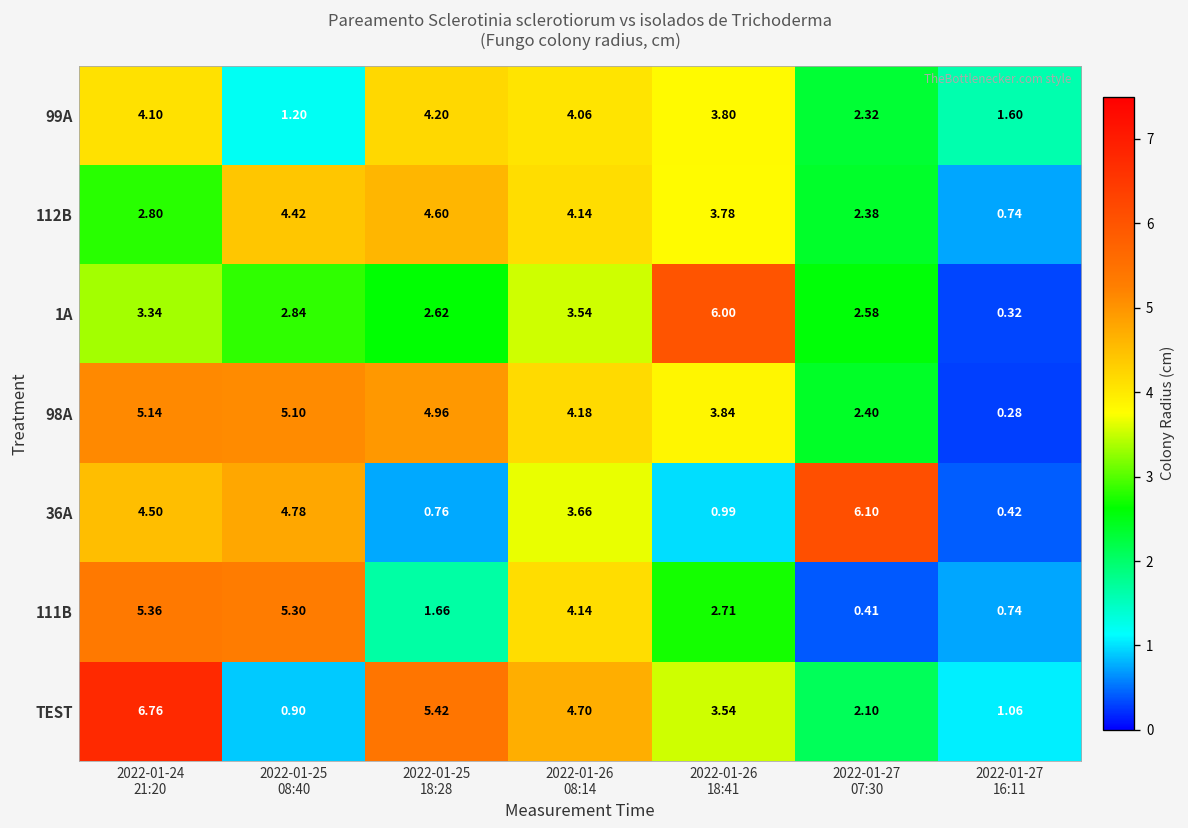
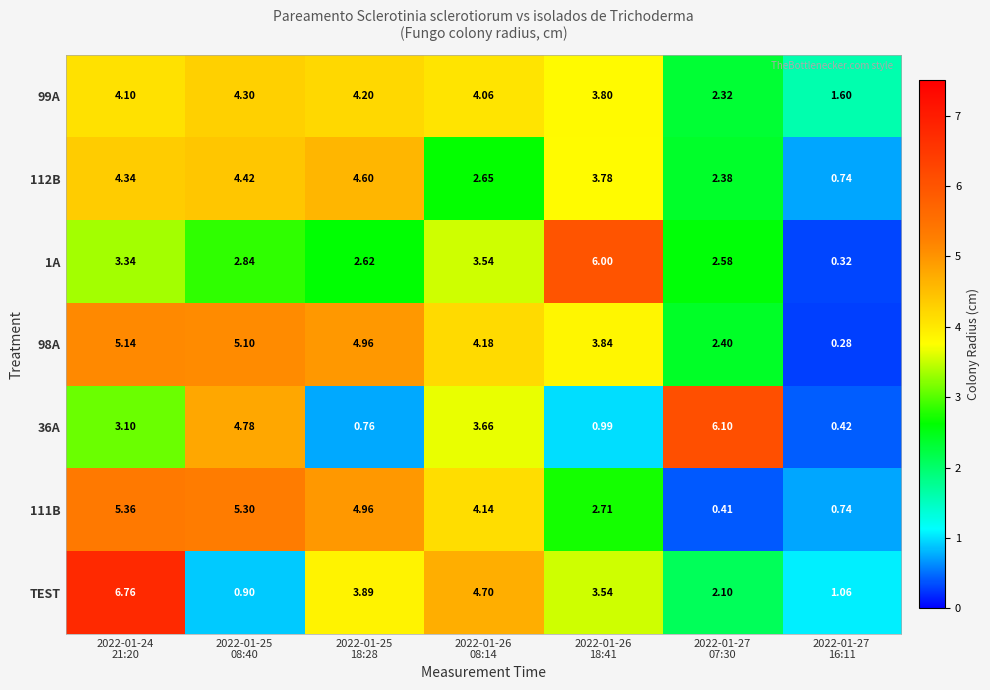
  {
    "99A": {
      "2022-01-24 21:20": 4.10,
-     "2022-01-25 08:40": 1.20,
+     "2022-01-25 08:40": 4.30,
      "2022-01-25 18:28": 4.20,
      "2022-01-26 08:14": 4.06,
      "2022-01-26 18:41": 3.80,
      "2022-01-27 07:30": 2.32
    },
    "112B": {
-     "2022-01-24 21:20": 2.80,
+     "2022-01-24 21:20": 4.34,
      "2022-01-25 08:40": 4.42,
      "2022-01-25 18:28": 4.60,
-     "2022-01-26 08:14": 4.14,
+     "2022-01-26 08:14": 2.65,
      "2022-01-26 18:41": 3.78,
      "2022-01-27 07:30": 2.38,
      "2022-01-27 16:11": 0.74
    },
    "1A": {
      "2022-01-24 21:20": 3.34,
      "2022-01-25 08:40": 2.84,
      "2022-01-25 18:28": 2.62,
      "2022-01-26 08:14": 3.54,
      "2022-01-26 18:41": 6.00,
      "2022-01-27 07:30": 2.58,
      "2022-01-27 16:11": 0.32
    },
    "98A": {
      "2022-01-24 21:20": 5.14,
      "2022-01-25 08:40": 5.10,
      "2022-01-25 18:28": 4.96,
      "2022-01-26 08:14": 4.18,
      "2022-01-26 18:41": 3.84,
      "2022-01-27 07:30": 2.40,
      "2022-01-27 16:11": 0.28
    },
    "36A": {
-     "2022-01-24 21:20": 4.50,
+     "2022-01-24 21:20": 3.10,
      "2022-01-25 08:40": 4.78,
      "2022-01-25 18:28": 0.76,
      "2022-01-26 08:14": 3.66,
      "2022-01-26 18:41": 0.99,
      "2022-01-27 07:30": 6.10,
      "2022-01-27 16:11": 0.42
    },
    "111B": {
      "2022-01-24 21:20": 5.36,
      "2022-01-25 08:40": 5.30,
-     "2022-01-25 18:28": 1.66,
+     "2022-01-25 18:28": 4.96,
      "2022-01-26 08:14": 4.14,
      "2022-01-26 18:41": 2.71,
      "2022-01-27 07:30": 0.41,
      "2022-01-27 16:11": 0.74
    },
    "TEST": {
      "2022-01-24 21:20": 6.76,
      "2022-01-25 08:40": 0.90,
-     "2022-01-25 18:28": 5.42,
+     "2022-01-25 18:28": 3.89,
      "2022-01-26 08:14": 4.70,
      "2022-01-26 18:41": 3.54,
      "2022-01-27 07:30": 2.10,
      "2022-01-27 16:11": 1.06
    }
  }
